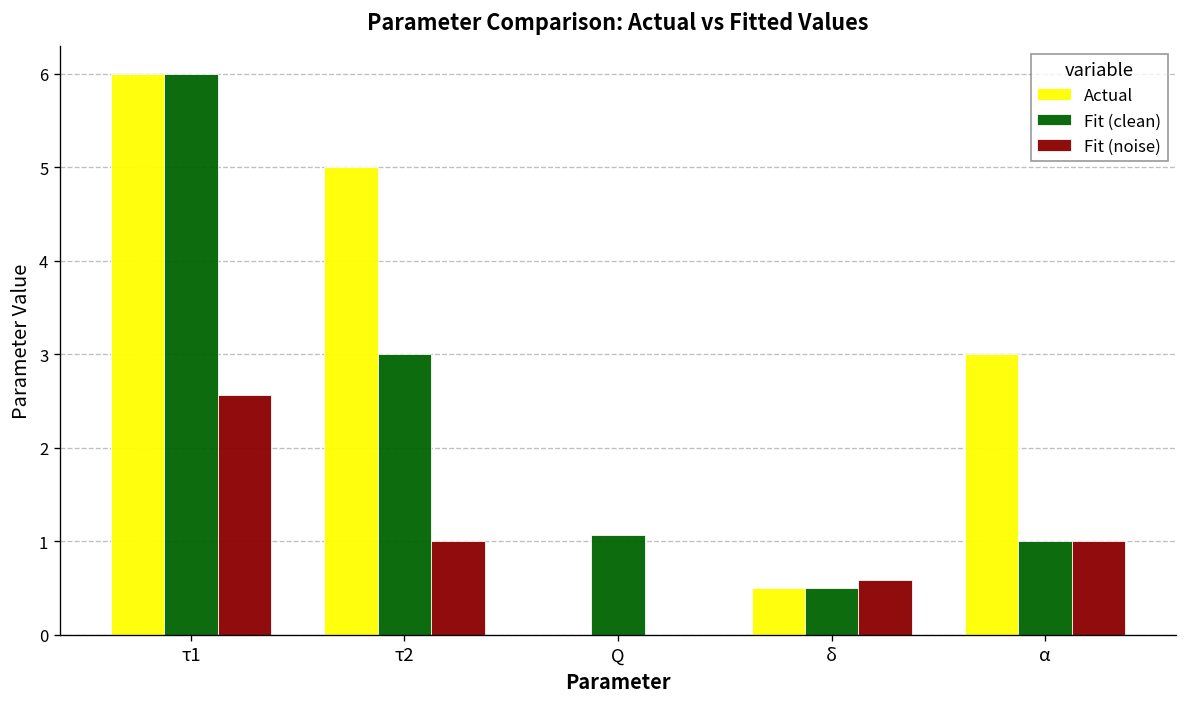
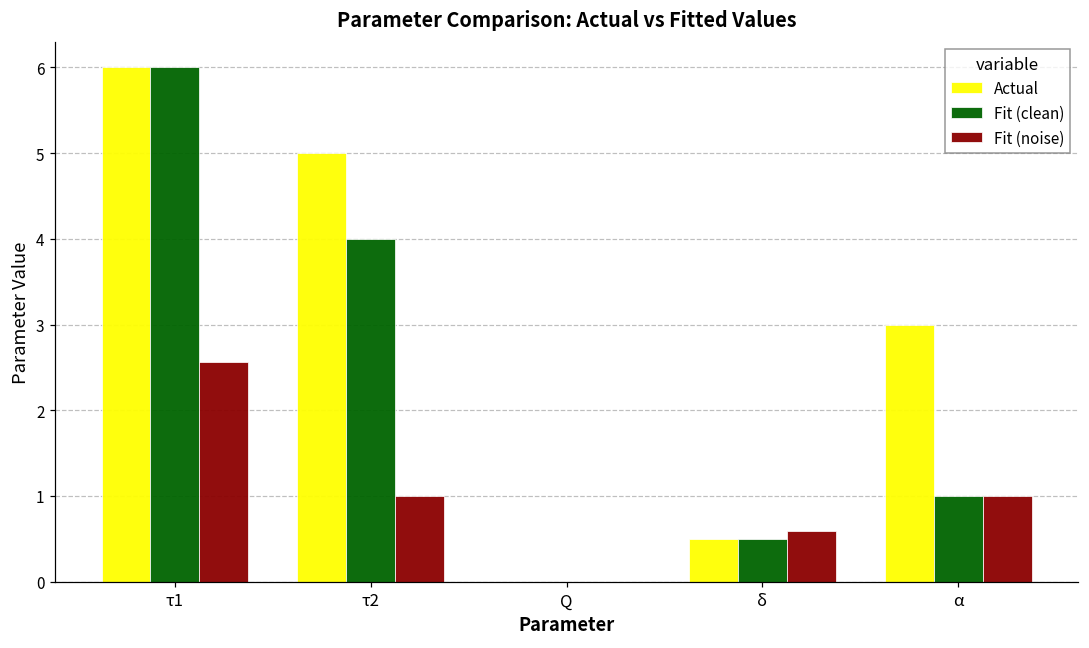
  {
    "Actual": {
      "τ1": 6.0,
      "τ2": 5.0,
      "δ": 0.5,
      "α": 3.0
    },
    "Fit (clean)": {
      "τ1": 6.0,
-     "τ2": 3,
-     "Q": 1.1,
+     "τ2": 4,
+     "Q": 0.0,
      "δ": 0.5,
      "α": 1.0
    },
    "Fit (noise)": {
      "τ1": 2.6,
      "τ2": 1.0,
      "δ": 0.6,
      "α": 1.0
    }
  }
